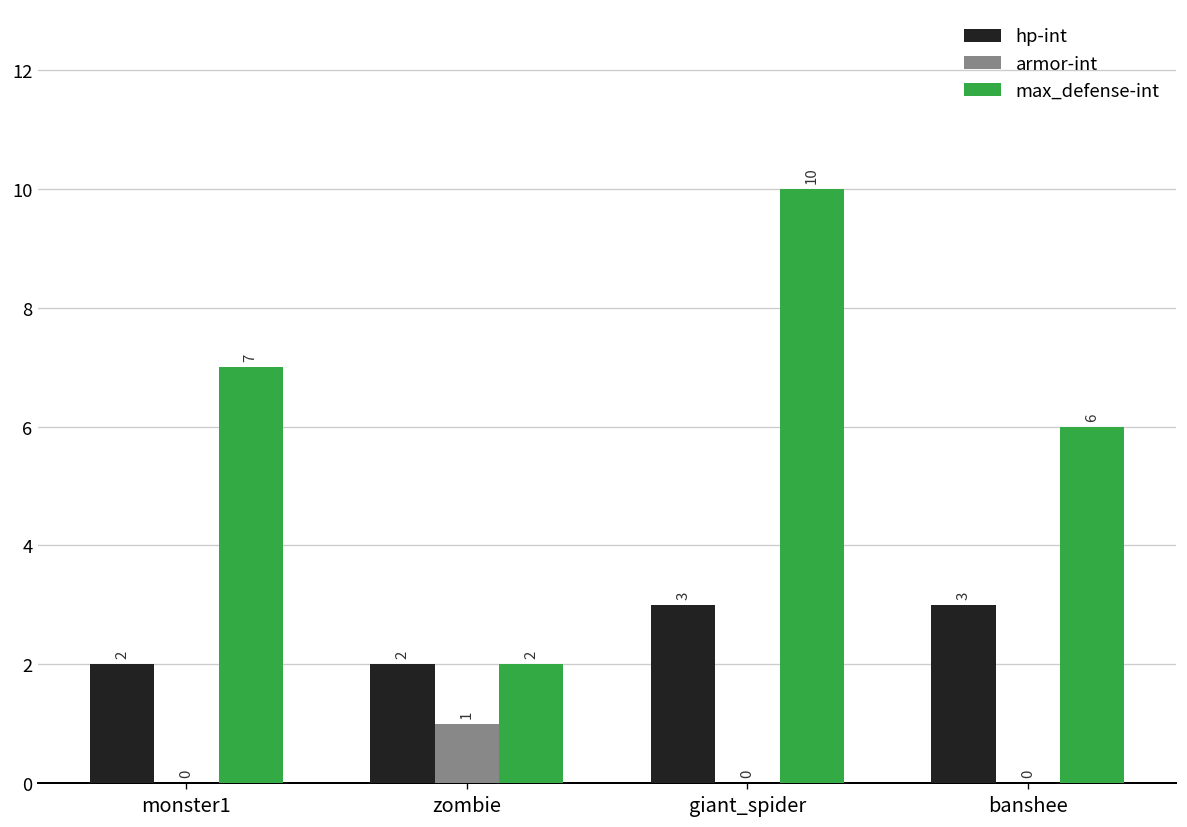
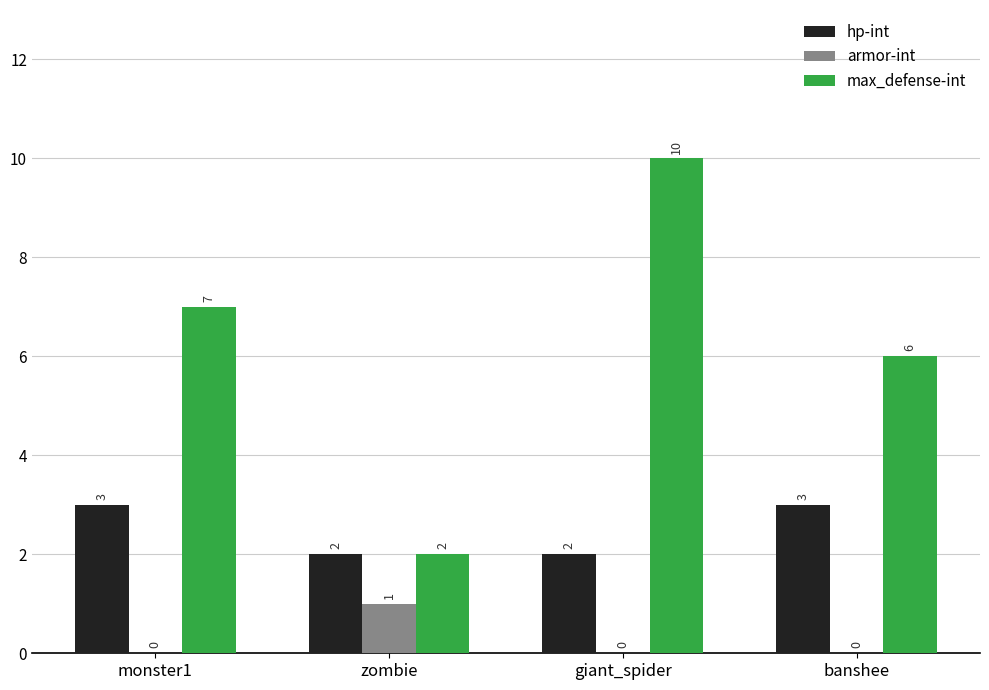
  {
    "hp-int": {
-     "monster1": 2,
+     "monster1": 3,
      "zombie": 2,
-     "giant_spider": 3,
+     "giant_spider": 2,
      "banshee": 3
    },
    "armor-int": {
      "monster1": 0,
      "zombie": 1,
      "giant_spider": 0,
      "banshee": 0
    },
    "max_defense-int": {
      "monster1": 7,
      "zombie": 2,
      "giant_spider": 10,
      "banshee": 6
    }
  }
